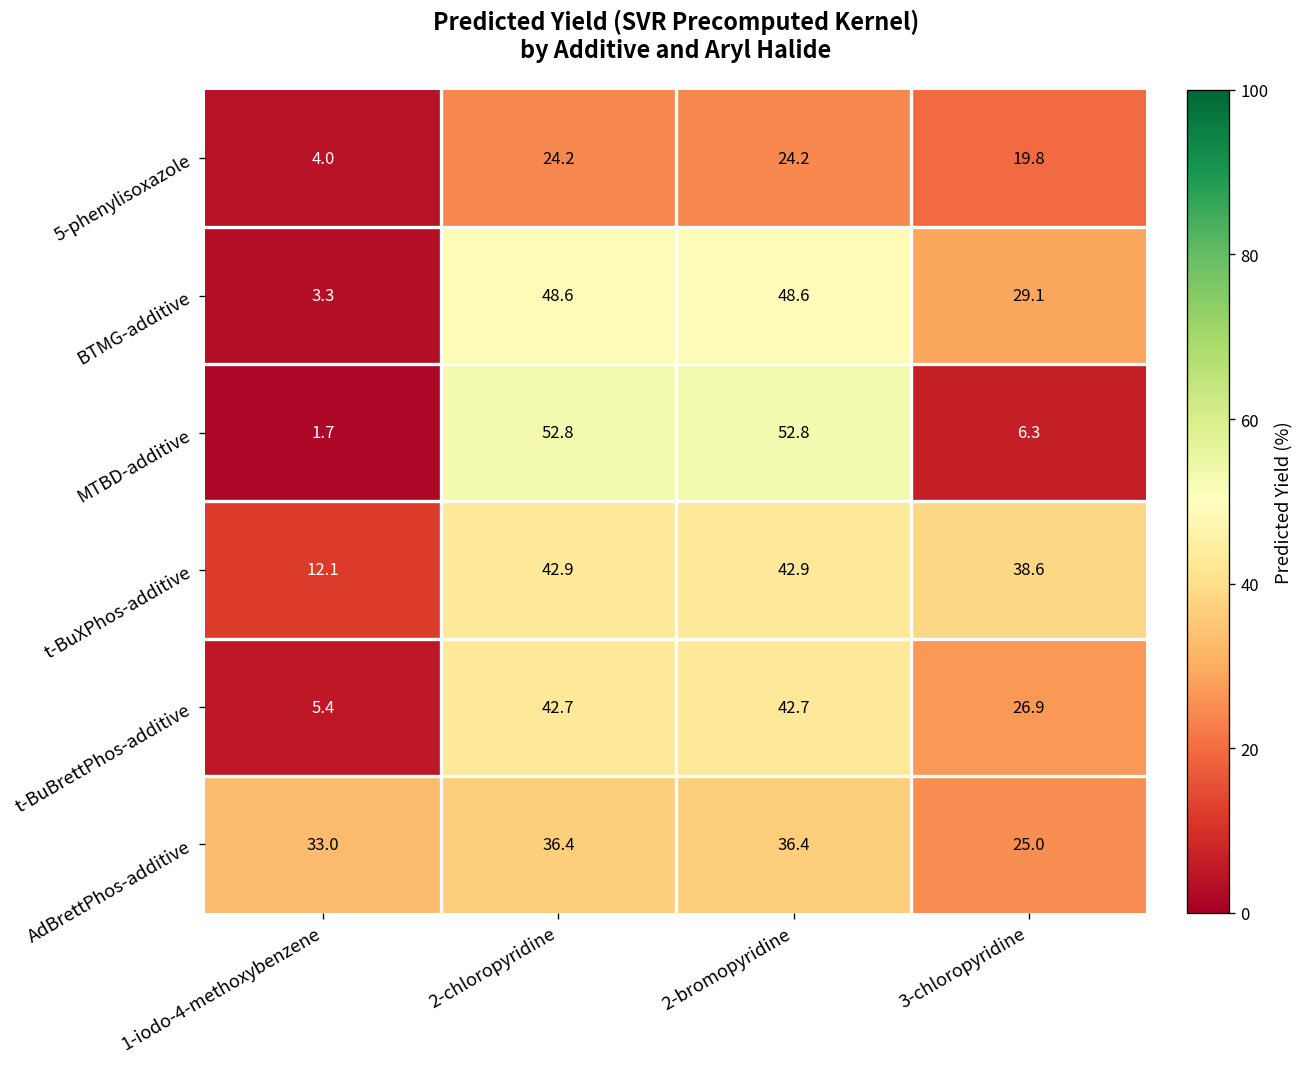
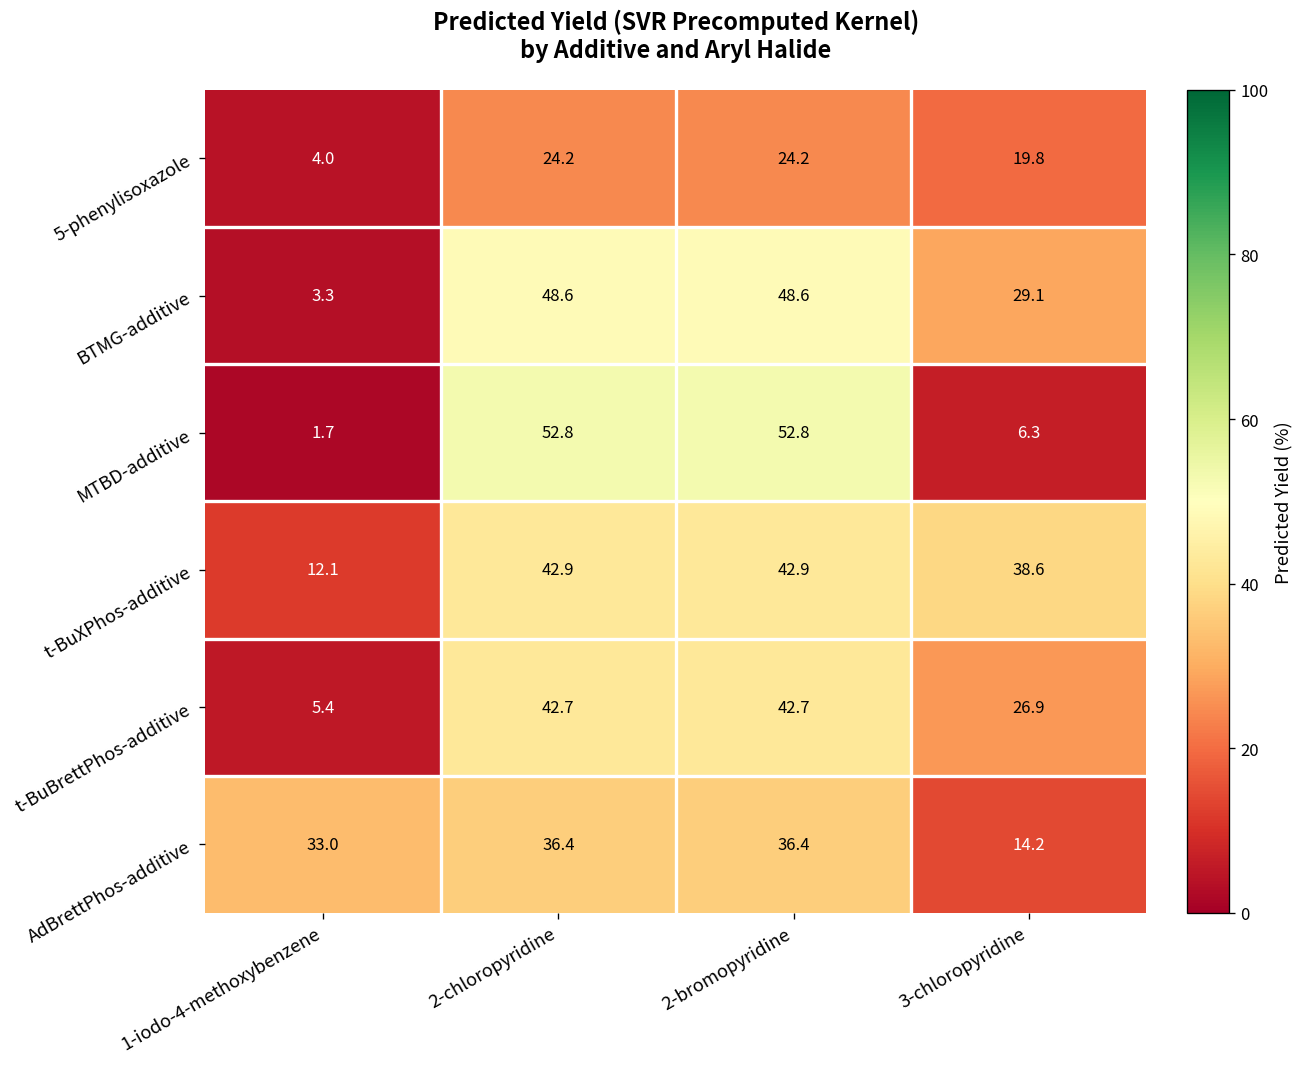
  {
    "5-phenylisoxazole": {
      "1-iodo-4-methoxybenzene": 4.0,
      "2-chloropyridine": 24.2,
      "2-bromopyridine": 24.2,
      "3-chloropyridine": 19.8
    },
    "BTMG-additive": {
      "1-iodo-4-methoxybenzene": 3.3,
      "2-chloropyridine": 48.6,
      "2-bromopyridine": 48.6,
      "3-chloropyridine": 29.1
    },
    "MTBD-additive": {
      "1-iodo-4-methoxybenzene": 1.7,
      "2-chloropyridine": 52.8,
      "2-bromopyridine": 52.8,
      "3-chloropyridine": 6.3
    },
    "t-BuXPhos-additive": {
      "1-iodo-4-methoxybenzene": 12.1,
      "2-chloropyridine": 42.9,
      "2-bromopyridine": 42.9,
      "3-chloropyridine": 38.6
    },
    "t-BuBrettPhos-additive": {
      "1-iodo-4-methoxybenzene": 5.4,
      "2-chloropyridine": 42.7,
      "2-bromopyridine": 42.7,
      "3-chloropyridine": 26.9
    },
    "AdBrettPhos-additive": {
      "1-iodo-4-methoxybenzene": 33.0,
      "2-chloropyridine": 36.4,
      "2-bromopyridine": 36.4,
-     "3-chloropyridine": 25.0
+     "3-chloropyridine": 14.2
    }
  }
